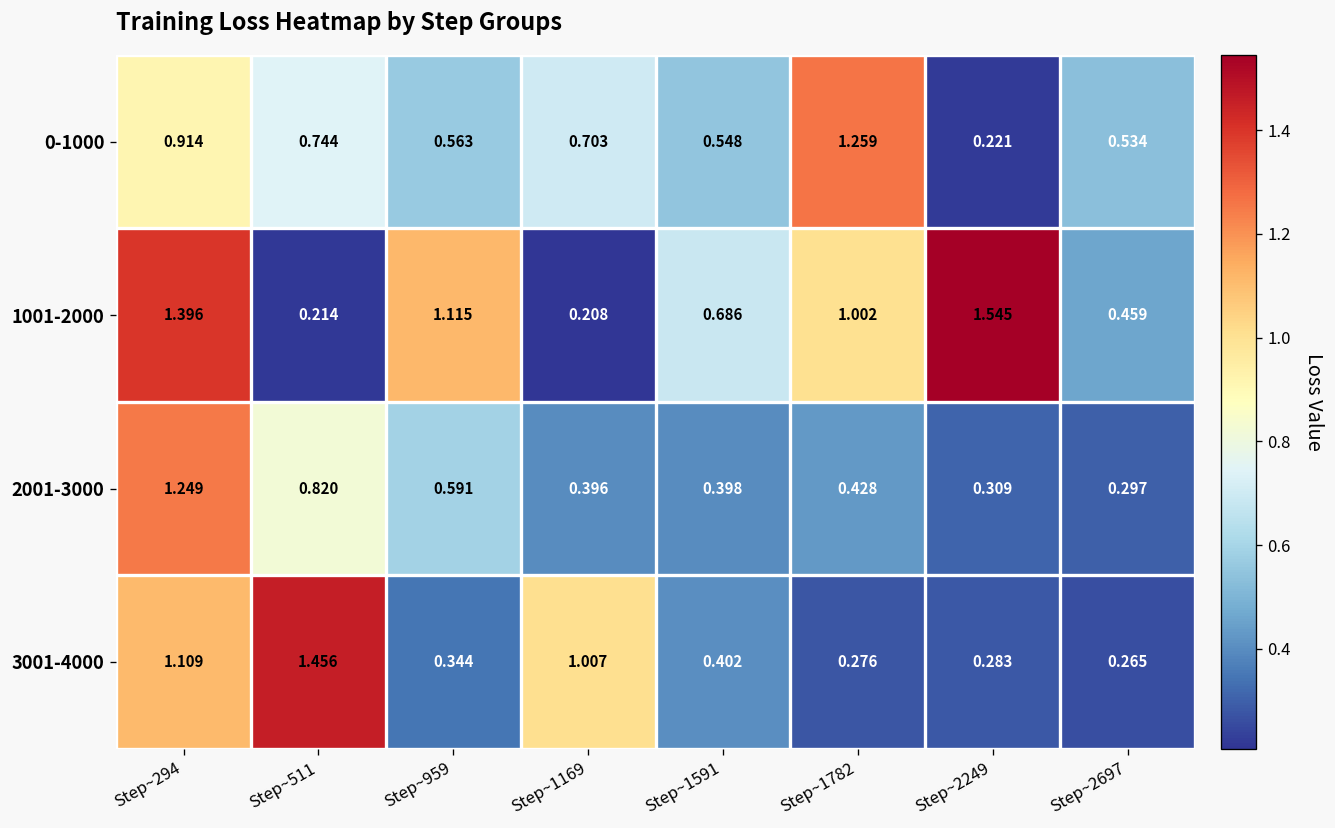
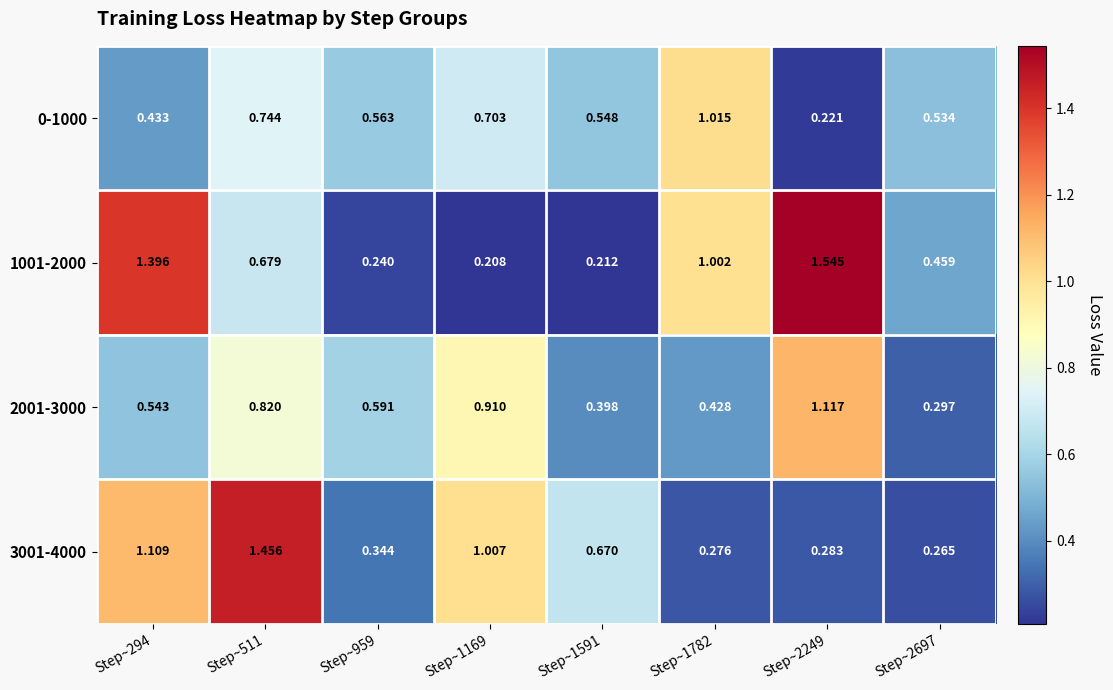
  {
    "0-1000": {
-     "Step~294": 0.914,
+     "Step~294": 0.433,
      "Step~511": 0.744,
      "Step~959": 0.563,
      "Step~1169": 0.703,
      "Step~1591": 0.548,
-     "Step~1782": 1.259,
+     "Step~1782": 1.015,
      "Step~2249": 0.221,
      "Step~2697": 0.534
    },
    "1001-2000": {
      "Step~294": 1.396,
-     "Step~511": 0.214,
-     "Step~959": 1.115,
+     "Step~511": 0.679,
+     "Step~959": 0.240,
      "Step~1169": 0.208,
-     "Step~1591": 0.686,
+     "Step~1591": 0.212,
      "Step~1782": 1.002,
      "Step~2249": 1.545,
      "Step~2697": 0.459
    },
    "2001-3000": {
-     "Step~294": 1.249,
+     "Step~294": 0.543,
      "Step~511": 0.820,
      "Step~959": 0.591,
-     "Step~1169": 0.396,
+     "Step~1169": 0.910,
      "Step~1591": 0.398,
      "Step~1782": 0.428,
-     "Step~2249": 0.309,
+     "Step~2249": 1.117,
      "Step~2697": 0.297
    },
    "3001-4000": {
      "Step~294": 1.109,
      "Step~511": 1.456,
      "Step~959": 0.344,
      "Step~1169": 1.007,
-     "Step~1591": 0.402,
+     "Step~1591": 0.670,
      "Step~1782": 0.276,
      "Step~2249": 0.283,
      "Step~2697": 0.265
    }
  }
